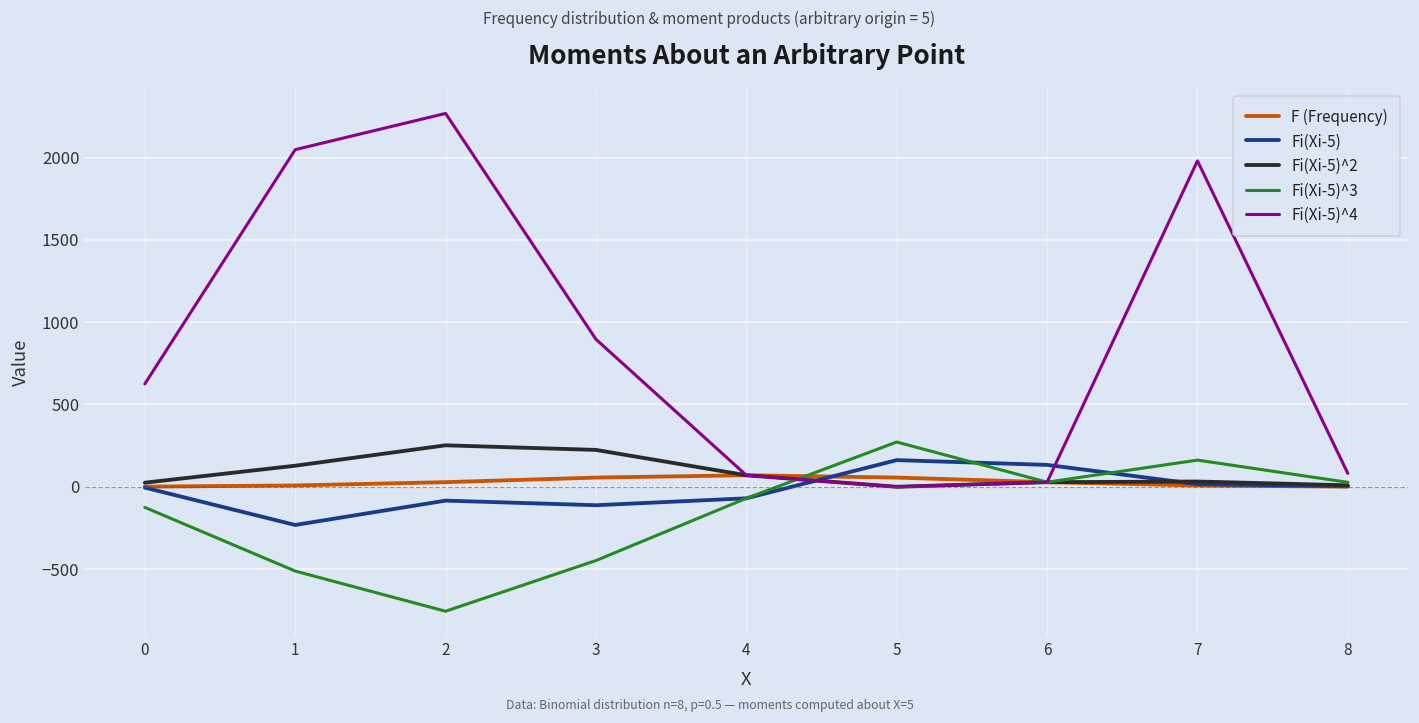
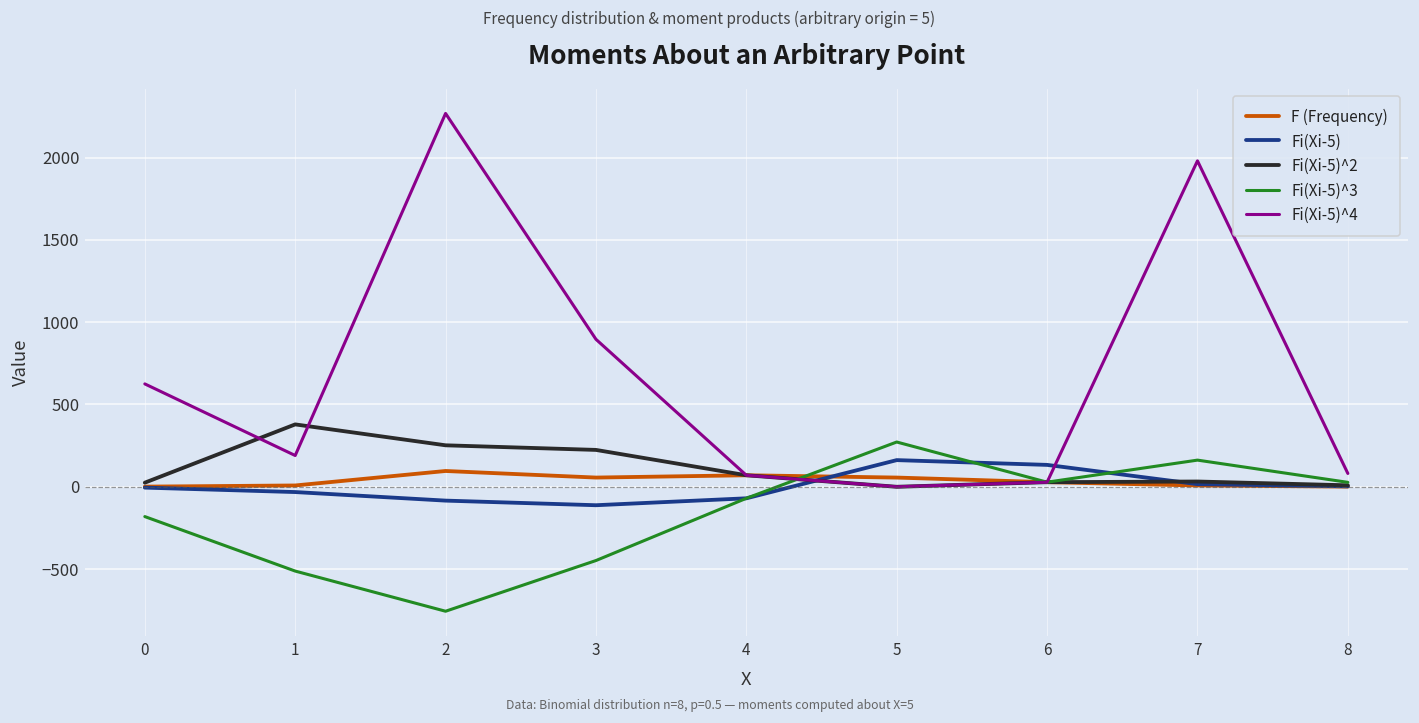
  {
    "F (Frequency)": {
      "1": 10,
-     "2": 30,
+     "2": 100,
      "3": 60,
      "5": 60
    },
    "Fi(Xi-5)": {
-     "1": -230,
+     "1": -30,
      "2": -80,
      "3": -110,
      "5": 160,
      "6": 130
    },
    "Fi(Xi-5)^2": {
      "0": 30,
-     "1": 130,
+     "1": 380,
      "2": 250,
      "3": 220
    },
    "Fi(Xi-5)^3": {
-     "0": -130,
+     "0": -180,
      "1": -510,
      "2": -760,
      "3": -450,
      "5": 270,
      "7": 160,
      "8": 30
    },
    "Fi(Xi-5)^4": {
      "0": 630,
-     "1": 2050,
+     "1": 190,
      "2": 2270,
      "3": 900,
      "7": 1980,
      "8": 80
    }
  }
